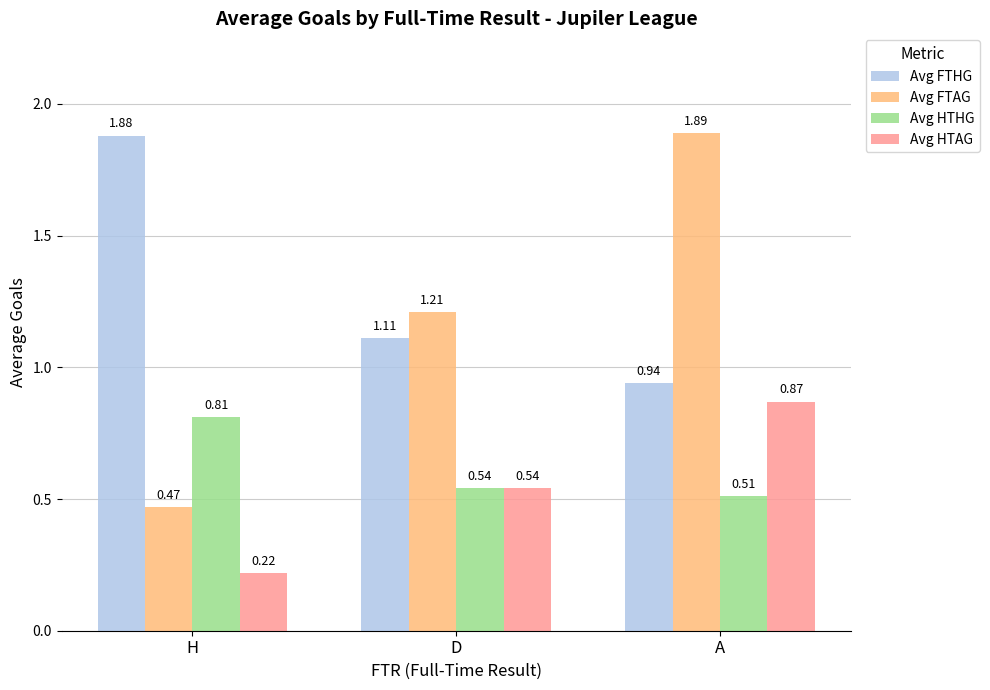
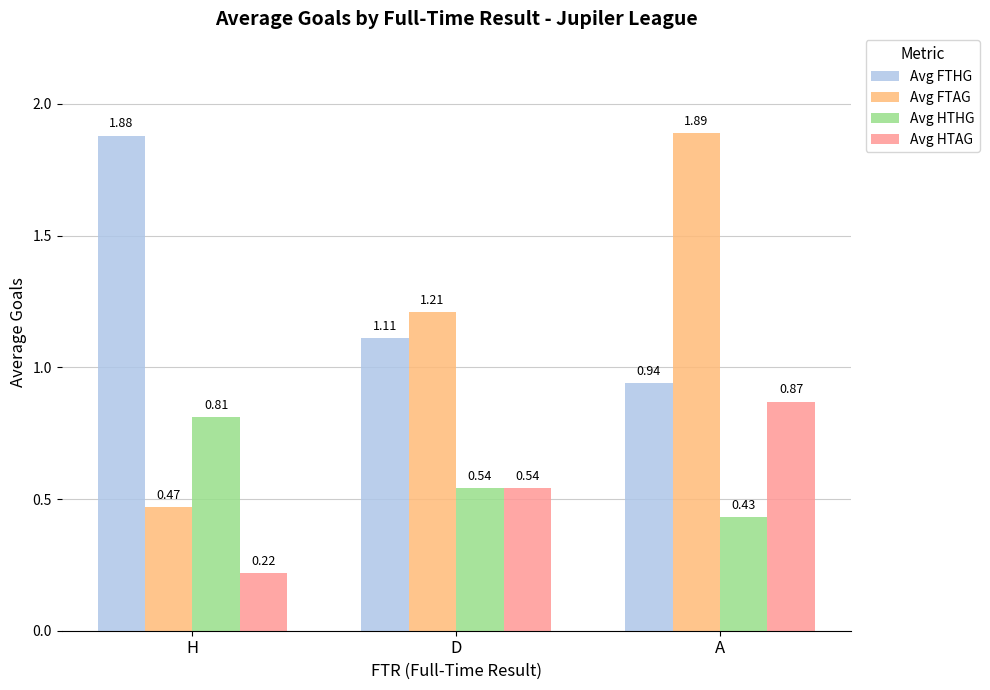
  {
    "Avg FTHG": {
      "H": 1.88,
      "D": 1.11,
      "A": 0.94
    },
    "Avg HTHG": {
      "H": 0.81,
      "D": 0.54,
-     "A": 0.51
+     "A": 0.43
    }
  }
